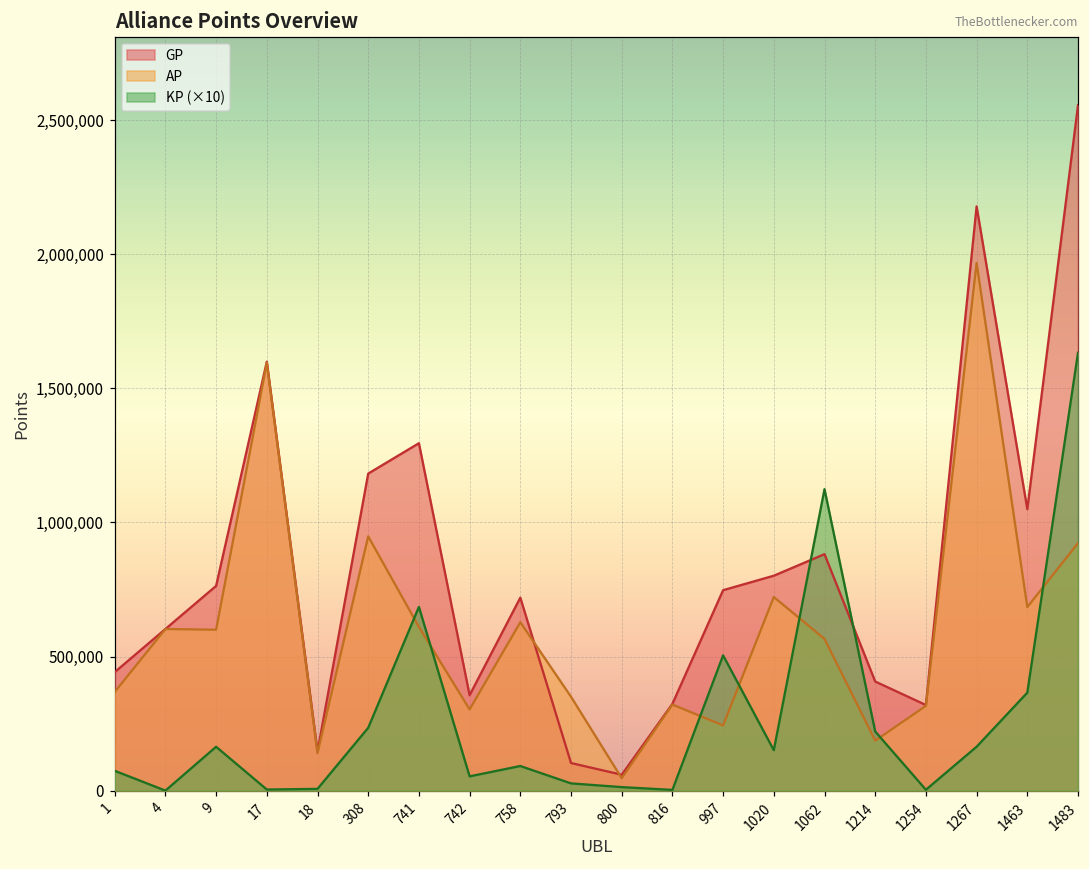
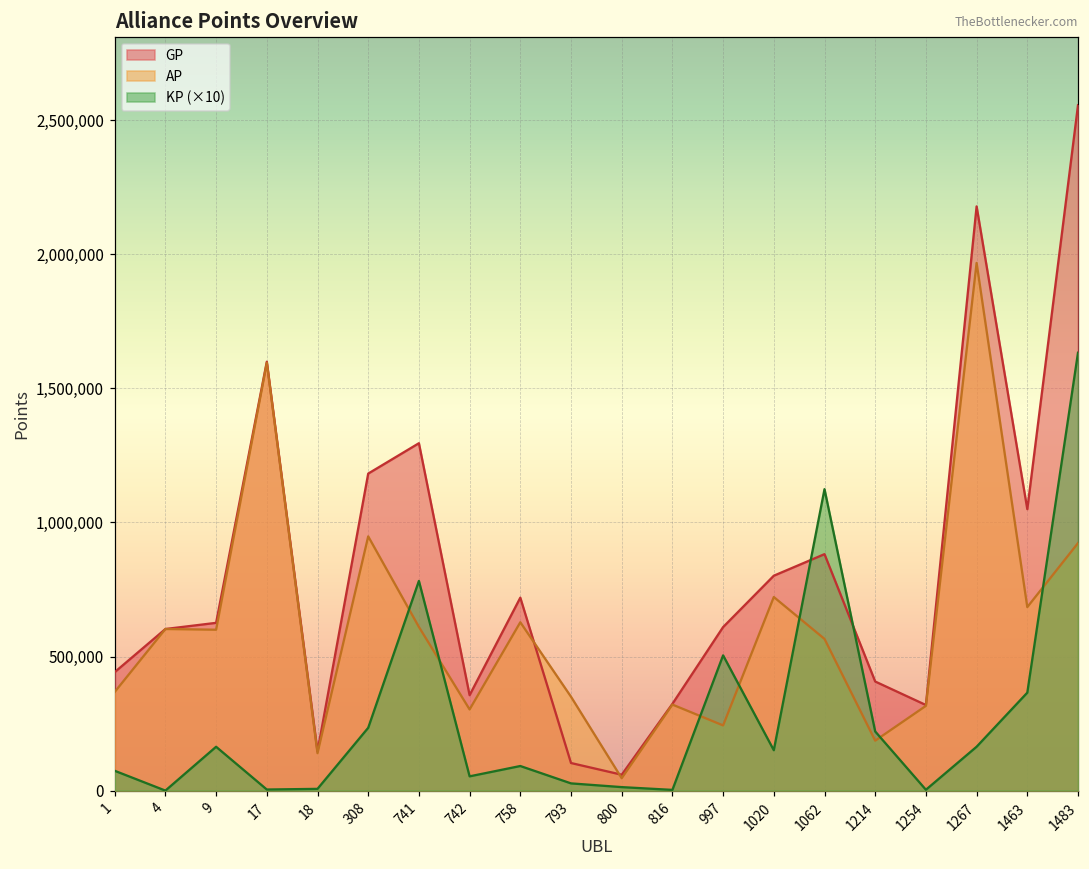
  {
    "GP": {
      "1": "440,000",
-     "9": "760,000",
+     "9": "630,000",
      "308": "1,180,000",
      "741": "1,300,000",
      "742": "360,000",
      "758": "720,000",
      "793": "100,000",
      "800": "60,000",
-     "997": "750,000",
+     "997": "610,000",
      "1020": "800,000",
      "1062": "880,000",
      "1214": "410,000",
      "1267": "2,180,000",
      "1463": "1,050,000",
      "1483": "2,560,000"
    },
    "AP": {
      "1": "370,000",
      "9": "600,000",
      "308": "950,000",
      "741": "610,000",
      "742": "300,000",
      "758": "630,000",
      "793": "350,000",
      "800": "50,000",
      "997": "240,000",
      "1020": "720,000",
      "1062": "570,000",
      "1214": "190,000",
      "1267": "1,970,000",
      "1463": "680,000",
      "1483": "920,000"
    },
    "KP (×10)": {
      "1": "70,000",
      "4": "0",
      "9": "160,000",
      "17": "0",
      "18": "10,000",
      "308": "230,000",
-     "741": "690,000",
+     "741": "780,000",
      "742": "50,000",
      "758": "90,000",
      "793": "30,000",
      "800": "10,000",
      "816": "0",
      "997": "500,000",
      "1020": "150,000",
      "1062": "1,120,000",
      "1214": "220,000",
      "1254": "0",
      "1267": "160,000",
      "1463": "370,000",
      "1483": "1,630,000"
    }
  }
